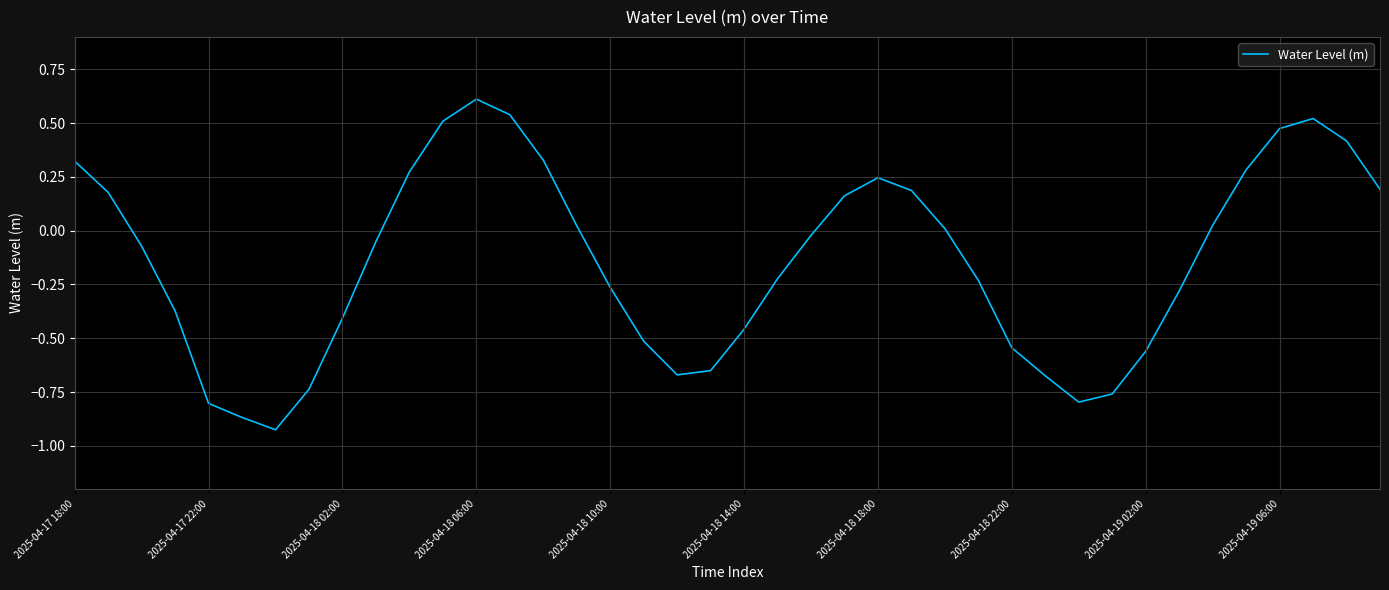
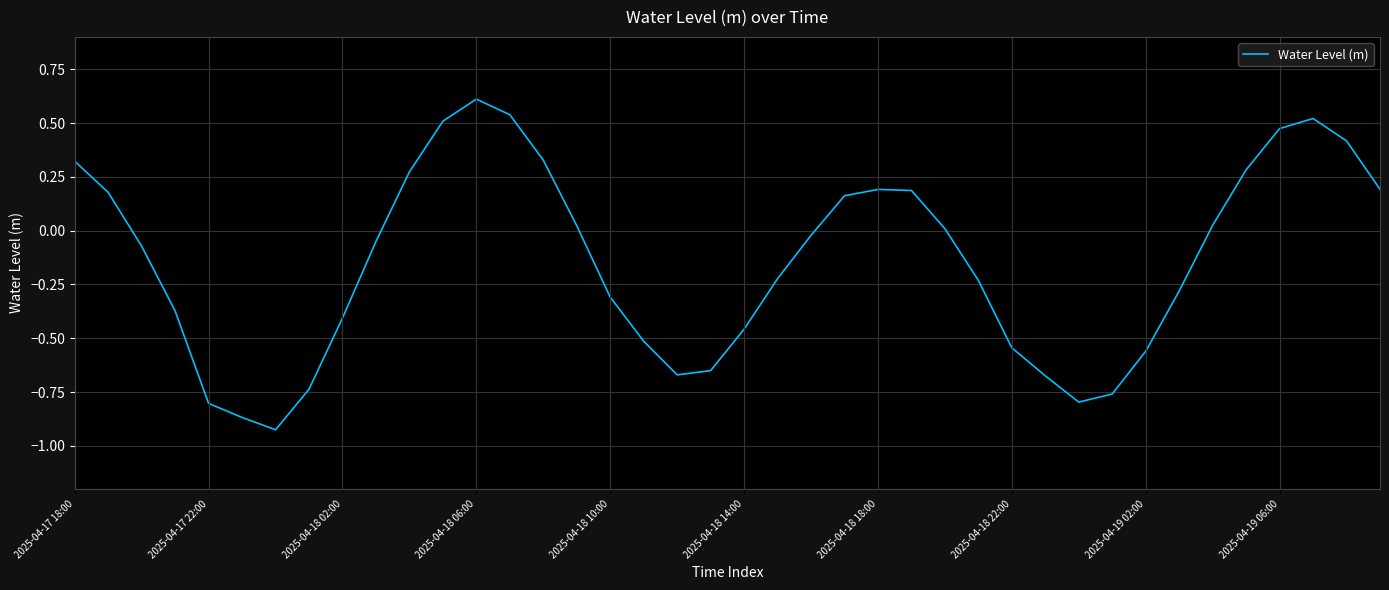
  {
    "2025-04-17 18:00": 0.32,
    "2025-04-17 22:00": -0.80,
    "2025-04-18 02:00": -0.41,
    "2025-04-18 06:00": 0.61,
-   "2025-04-18 10:00": -0.26,
+   "2025-04-18 10:00": -0.31,
    "2025-04-18 14:00": -0.46,
-   "2025-04-18 18:00": 0.25,
+   "2025-04-18 18:00": 0.19,
    "2025-04-18 22:00": -0.54,
    "2025-04-19 02:00": -0.56,
    "2025-04-19 06:00": 0.47
  }
